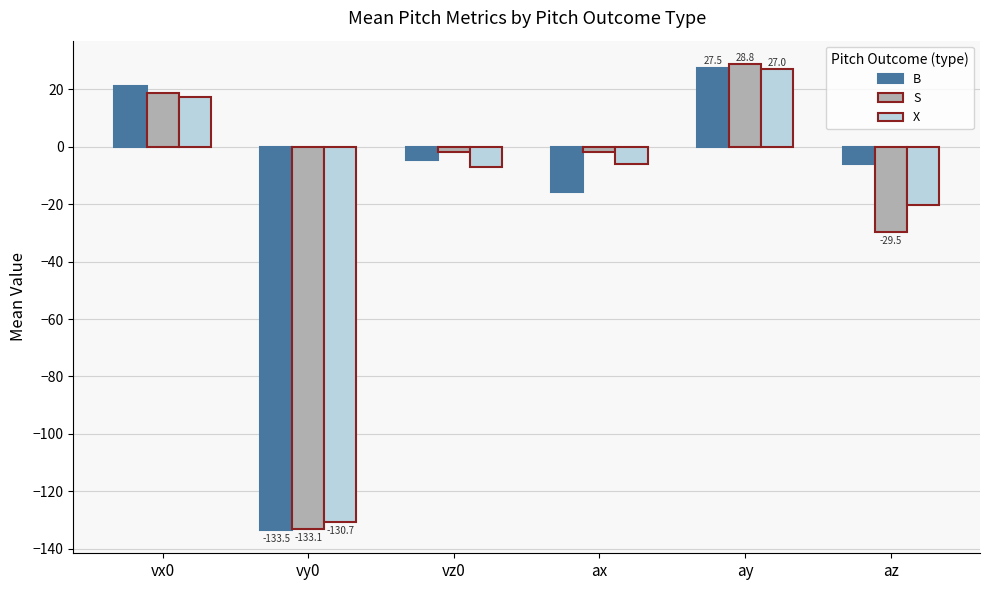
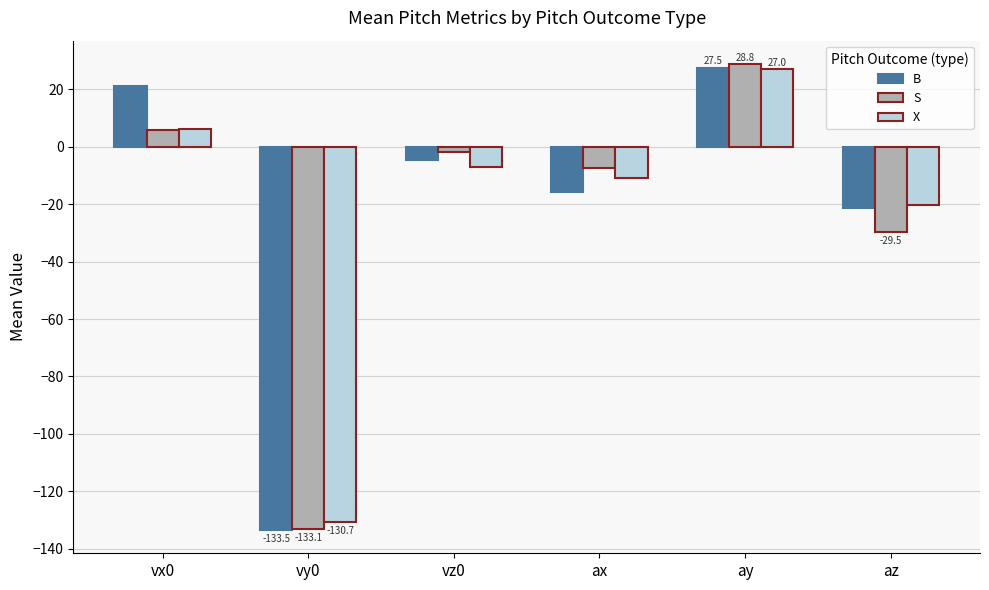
  {
    "B": {
      "vx0": 21,
      "vz0": -5,
      "ax": -16,
-     "az": -6
+     "az": -21
    },
    "S": {
-     "vx0": 19,
+     "vx0": 6,
      "vz0": -2,
-     "ax": -2
+     "ax": -7
    },
    "X": {
-     "vx0": 17,
+     "vx0": 6,
      "vz0": -7,
-     "ax": -6,
+     "ax": -11,
      "az": -20
    }
  }
